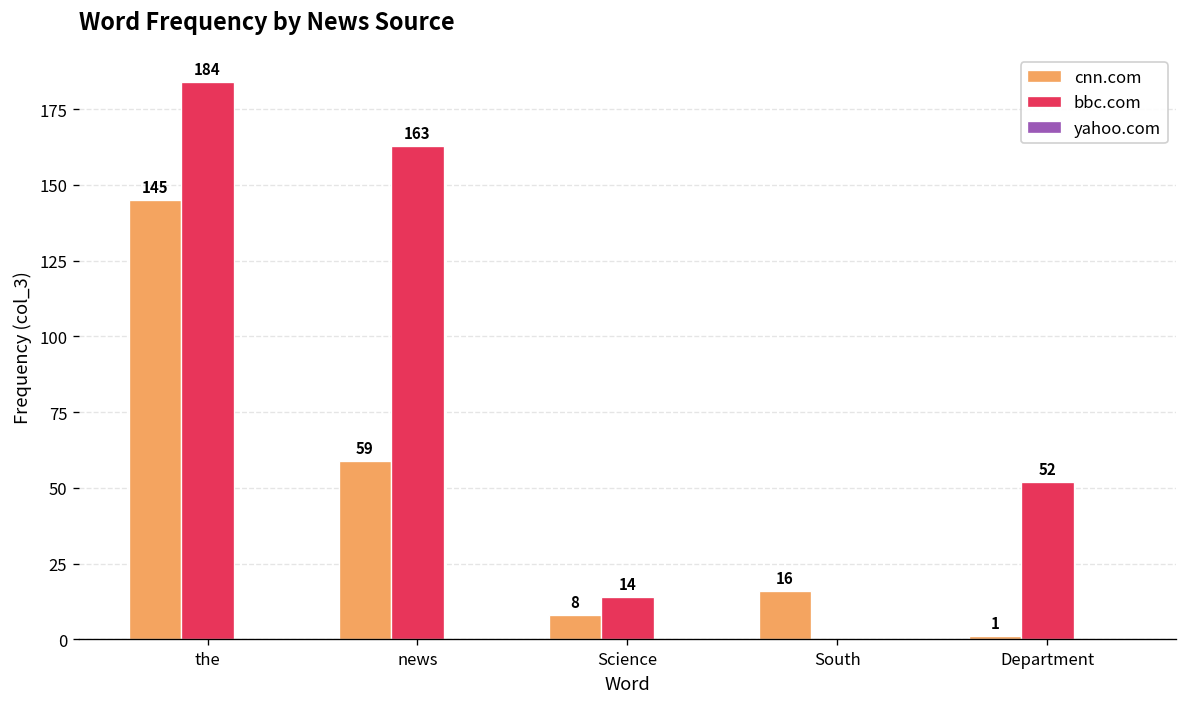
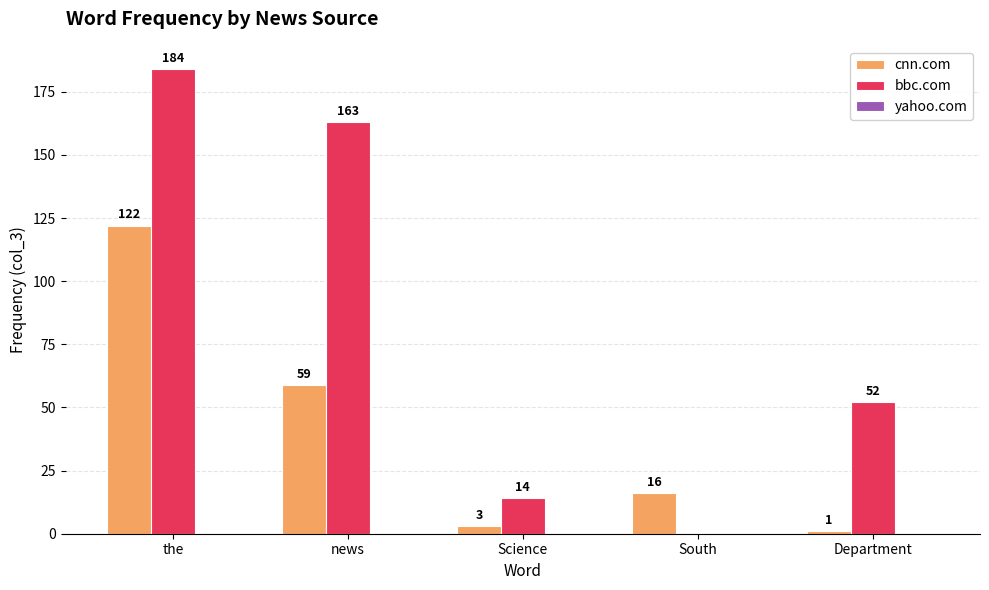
  {
    "cnn.com": {
-     "the": 145,
+     "the": 122,
      "news": 59,
-     "Science": 8,
+     "Science": 3,
      "South": 16,
      "Department": 1
    },
    "bbc.com": {
      "the": 184,
      "news": 163,
      "Science": 14,
      "Department": 52
    },
    "yahoo.com": {
      "the": 0,
      "news": 0,
      "Science": 0,
      "South": 0,
      "Department": 0
    }
  }
